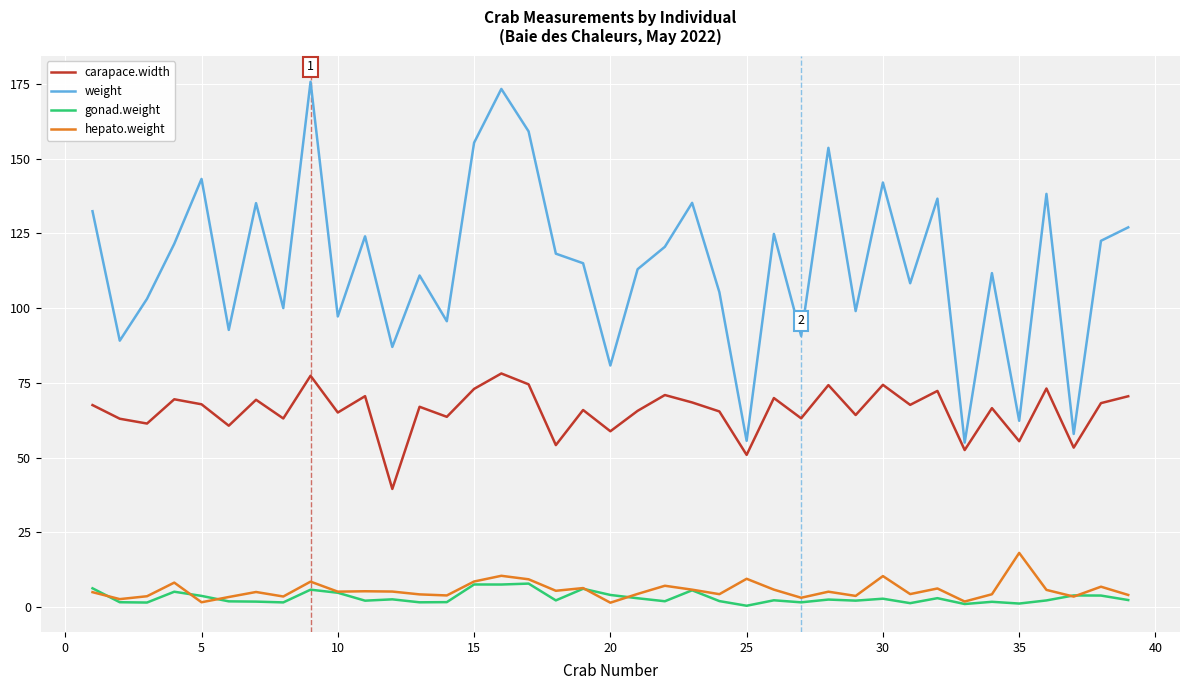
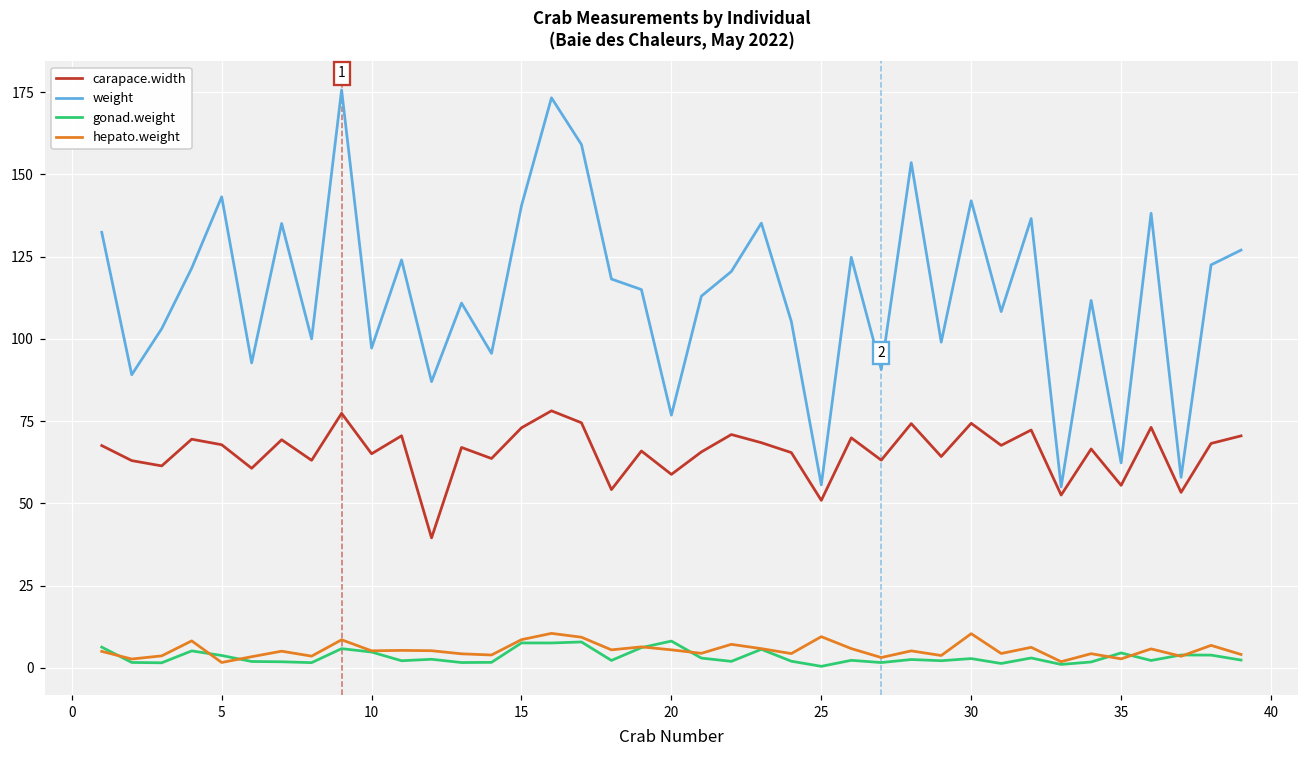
  {
    "carapace.width": {
      "5": 68,
      "10": 65,
      "15": 73,
      "20": 59,
      "25": 51,
      "30": 74,
      "35": 55
    },
    "weight": {
      "5": 143,
      "10": 97,
-     "15": 155,
-     "20": 81,
+     "15": 141,
+     "20": 77,
      "25": 56,
      "30": 142,
      "35": 62
    },
    "gonad.weight": {
      "5": 4,
      "15": 8,
-     "20": 4,
+     "20": 8,
      "25": 0,
      "30": 3,
-     "35": 1
+     "35": 5
    },
    "hepato.weight": {
      "5": 2,
      "15": 9,
-     "20": 1,
+     "20": 5,
      "25": 9,
      "30": 10,
-     "35": 18
+     "35": 3
    }
  }
